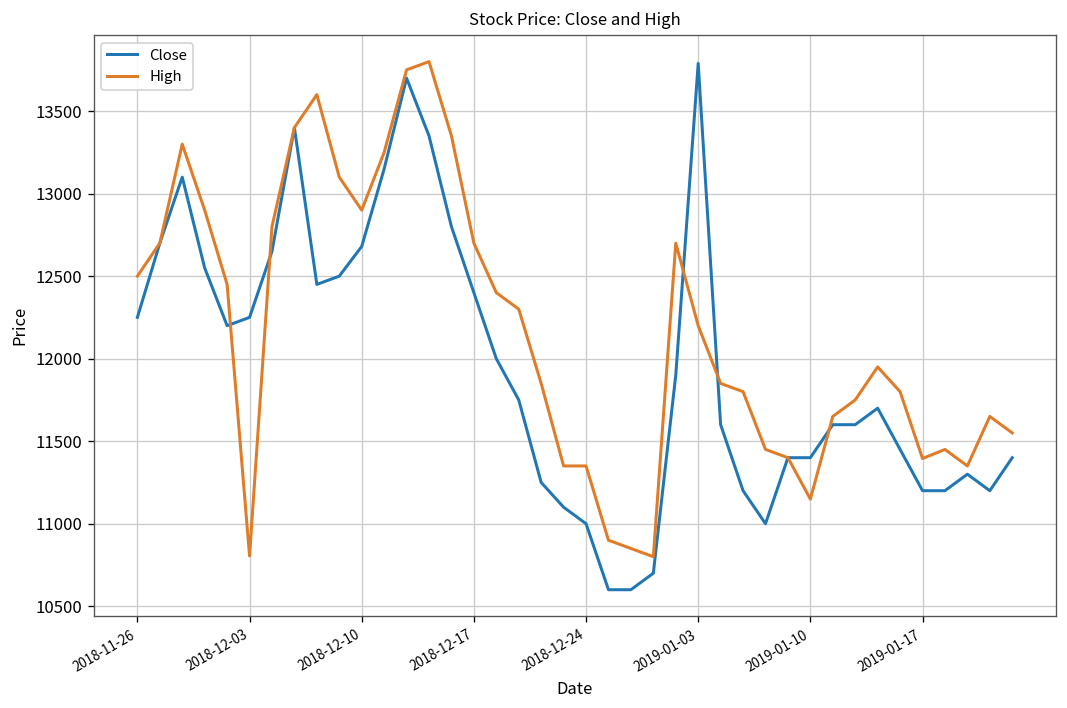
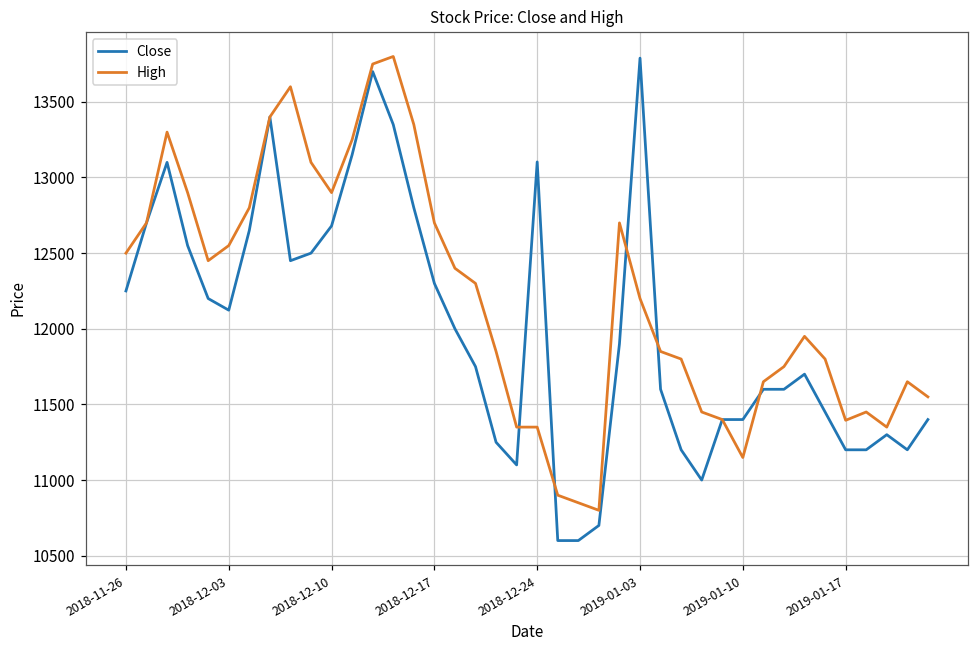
  {
    "Close": {
      "2018-11-26": 12250,
-     "2018-12-03": 12250,
+     "2018-12-03": 12120,
      "2018-12-10": 12680,
-     "2018-12-17": 12400,
-     "2018-12-24": 11000,
+     "2018-12-17": 12300,
+     "2018-12-24": 13100,
      "2019-01-03": 13790,
      "2019-01-10": 11400,
      "2019-01-17": 11200
    },
    "High": {
      "2018-11-26": 12500,
-     "2018-12-03": 10810,
+     "2018-12-03": 12550,
      "2018-12-10": 12900,
      "2018-12-17": 12700,
      "2018-12-24": 11350,
      "2019-01-03": 12200,
      "2019-01-10": 11150,
      "2019-01-17": 11400
    }
  }
